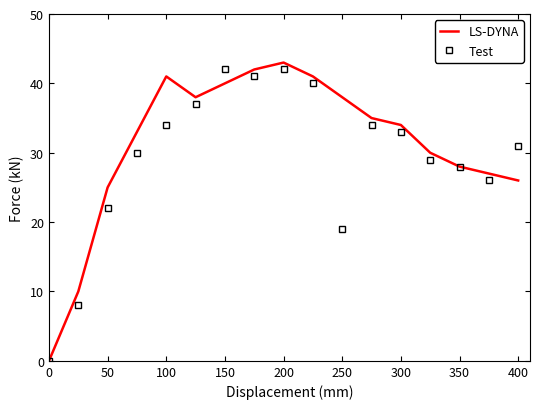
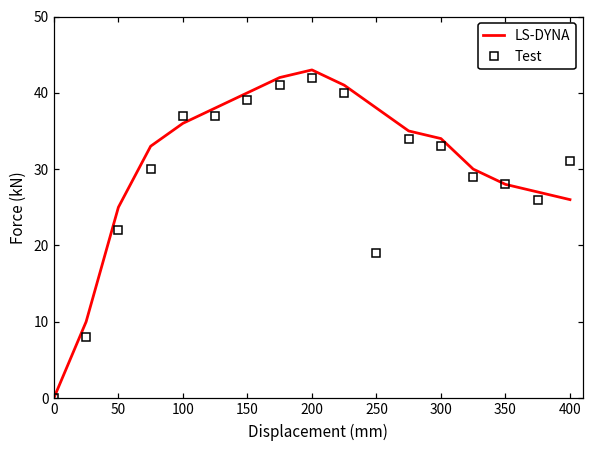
  {
    "LS-DYNA": {
      "50": 25,
-     "100": 41,
+     "100": 36,
      "150": 40,
      "200": 43,
      "250": 38,
      "300": 34,
      "400": 26
    },
    "Test": {
      "50": 22,
-     "100": 34,
-     "150": 42,
+     "100": 37,
+     "150": 39,
      "200": 42,
      "250": 19,
      "300": 33,
      "400": 31
    }
  }
